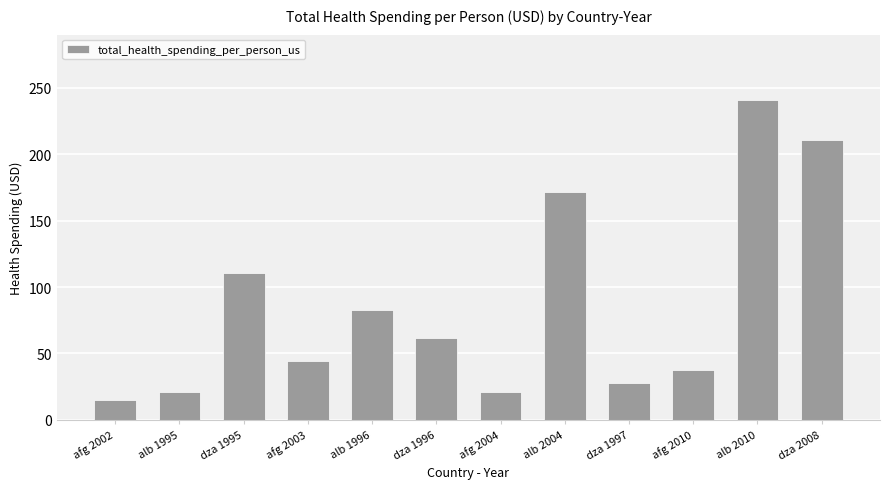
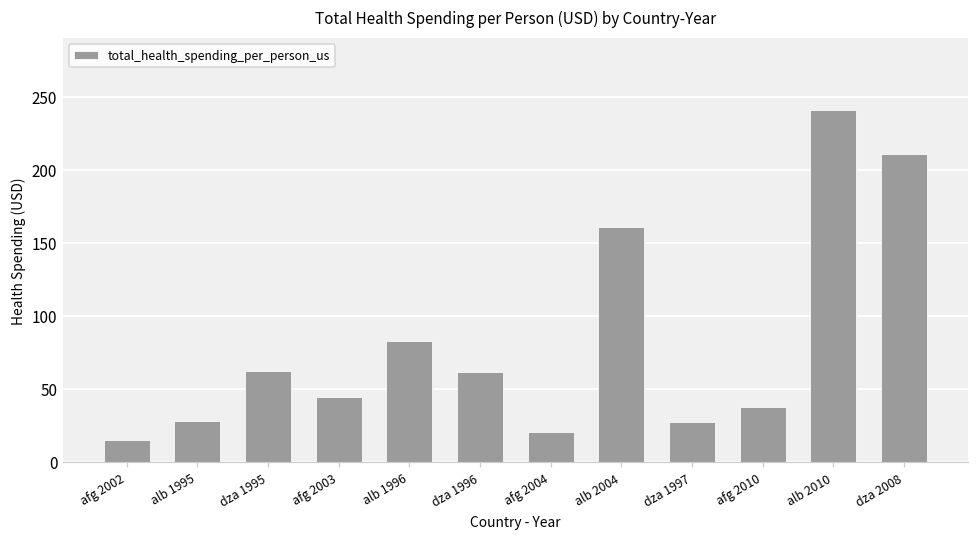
  {
    "afg 2002": 15,
-   "alb 1995": 21,
-   "dza 1995": 111,
+   "alb 1995": 28,
+   "dza 1995": 62,
    "afg 2003": 45,
    "alb 1996": 83,
    "dza 1996": 62,
    "afg 2004": 21,
-   "alb 2004": 172,
+   "alb 2004": 161,
    "dza 1997": 28,
    "afg 2010": 38,
    "alb 2010": 241,
    "dza 2008": 211
  }
